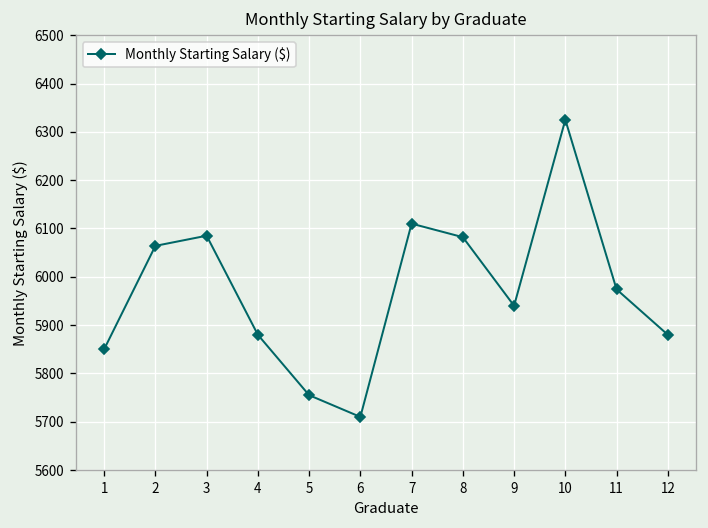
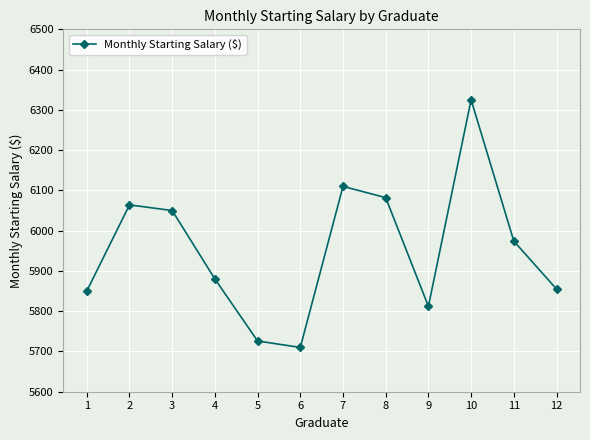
  {
    "1": 5850,
    "2": 6060,
-   "3": 6090,
+   "3": 6050,
    "4": 5880,
-   "5": 5760,
+   "5": 5730,
    "6": 5710,
    "7": 6110,
    "8": 6080,
-   "9": 5940,
+   "9": 5810,
    "10": 6330,
    "11": 5970,
-   "12": 5880
+   "12": 5860
  }
